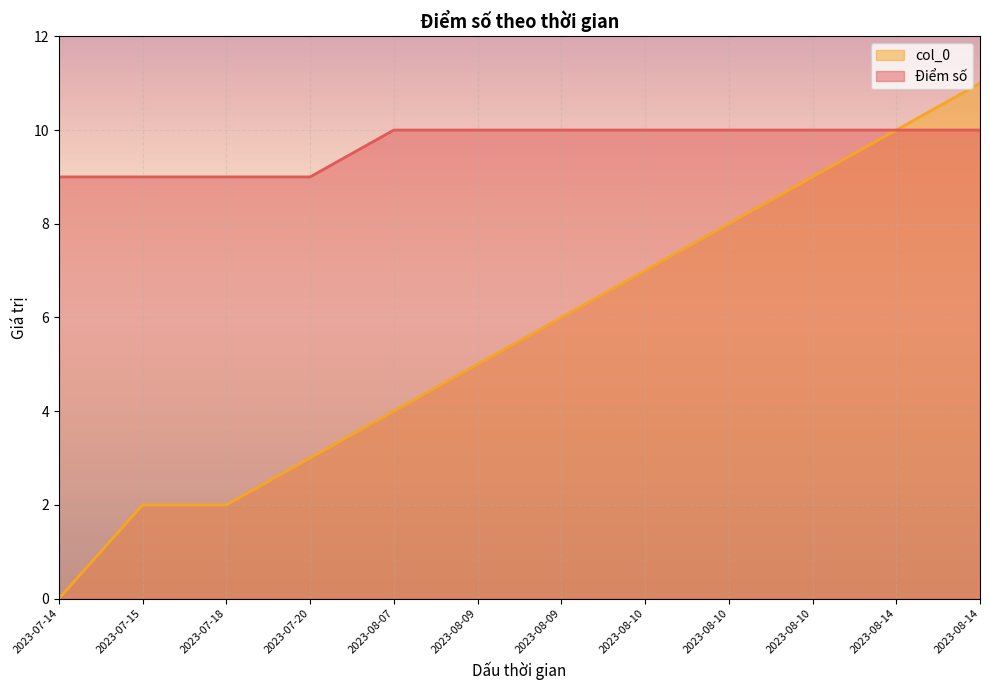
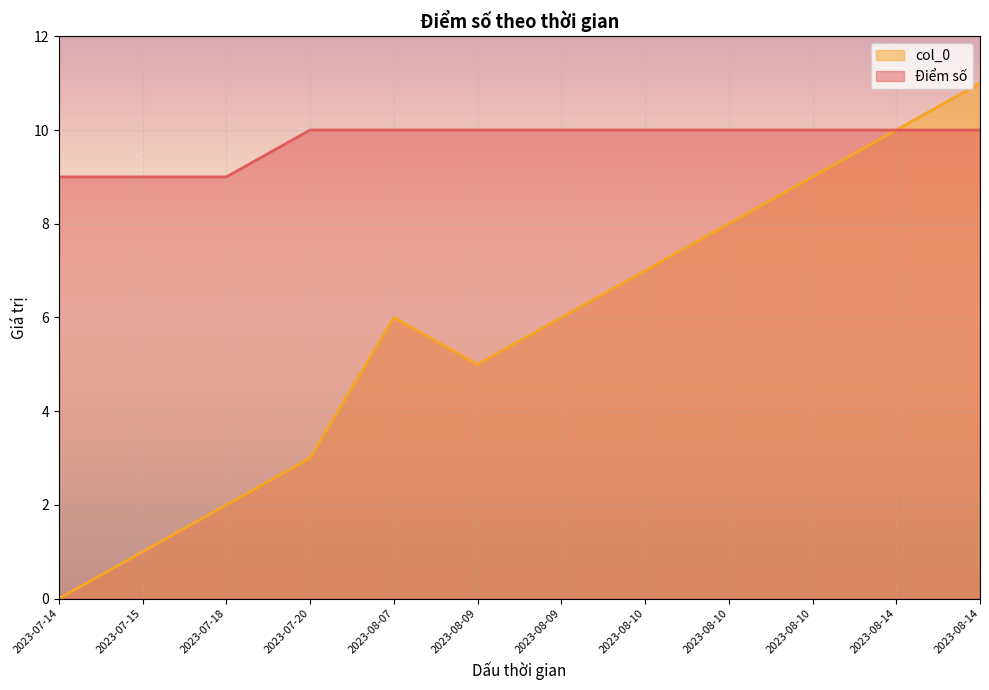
  {
    "col_0": {
      "2023-07-14": 0,
-     "2023-07-15": 2,
+     "2023-07-15": 1,
      "2023-07-18": 2,
      "2023-07-20": 3,
-     "2023-08-07": 4
+     "2023-08-07": 6
    },
    "Điểm số": {
      "2023-07-14": 9,
      "2023-07-15": 9,
      "2023-07-18": 9,
-     "2023-07-20": 9,
+     "2023-07-20": 10,
      "2023-08-07": 10
    }
  }
